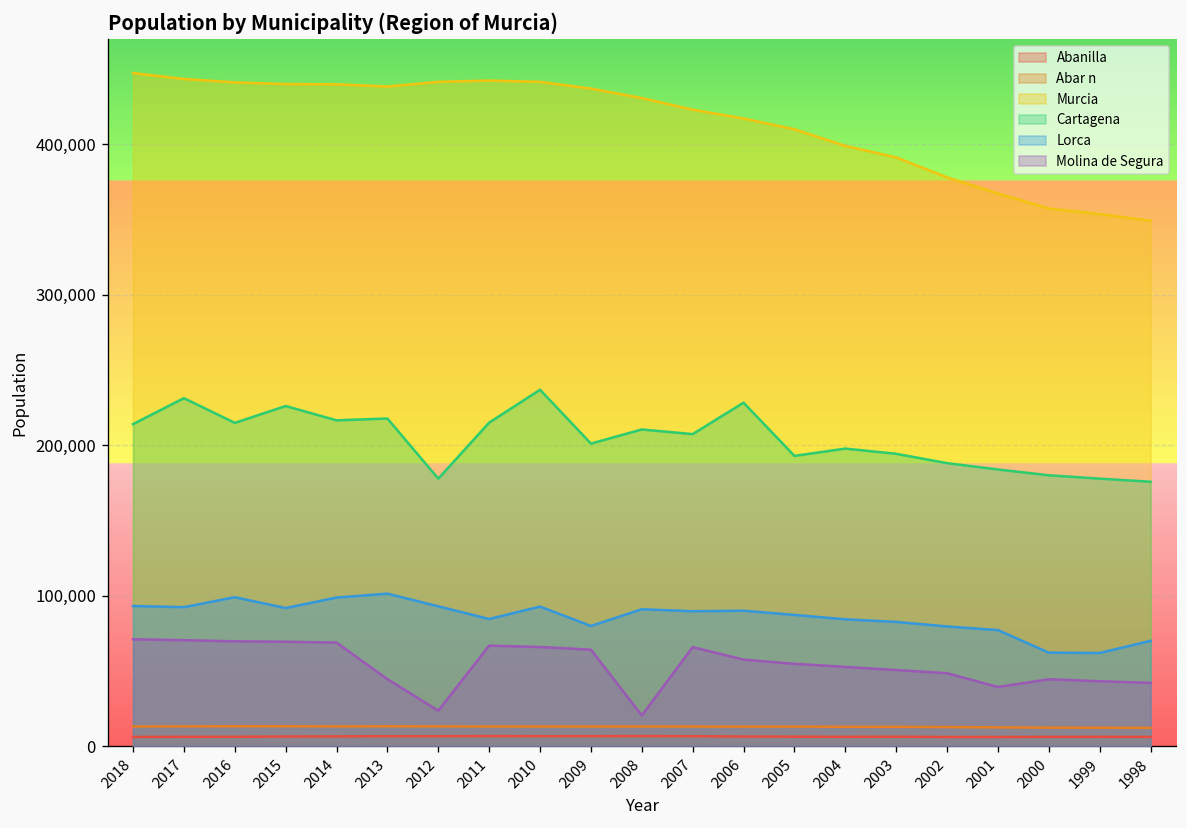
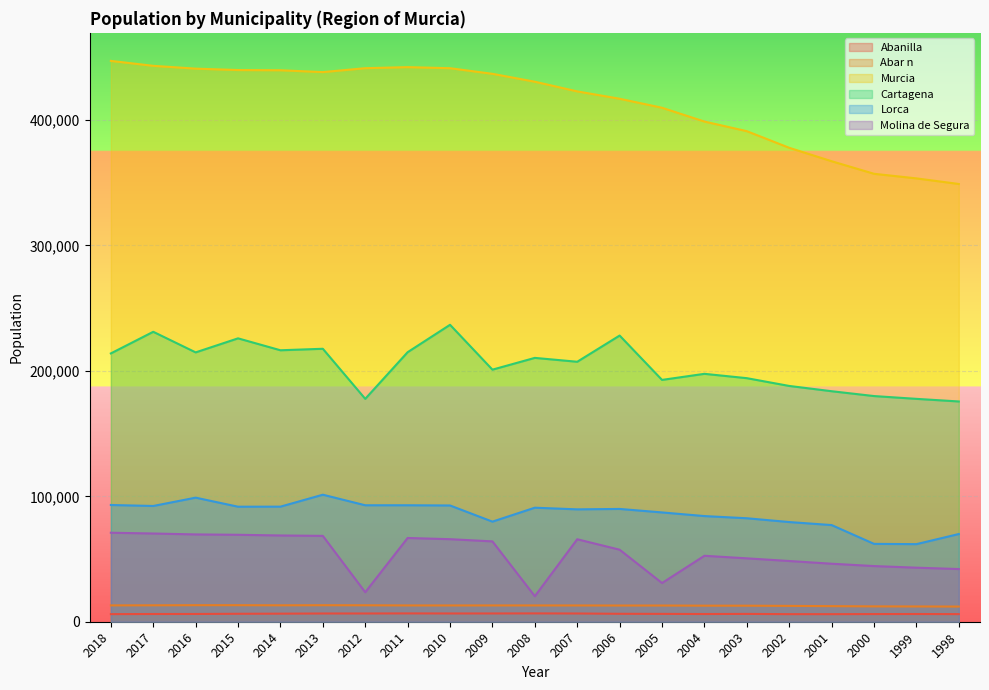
  {
    "Cartagena": {
      "2018": "214,000",
      "2017": "231,000",
      "2016": "215,000",
      "2015": "226,000",
      "2014": "216,000",
      "2013": "218,000",
      "2012": "178,000",
      "2011": "215,000",
      "2010": "237,000",
      "2009": "201,000",
      "2008": "210,000",
      "2007": "207,000",
      "2006": "228,000",
      "2005": "193,000",
      "2004": "198,000",
      "2003": "194,000",
      "2002": "188,000",
      "2001": "184,000",
      "2000": "180,000",
      "1999": "178,000",
      "1998": "176,000"
    },
    "Lorca": {
      "2018": "93,000",
      "2017": "92,000",
      "2016": "99,000",
      "2015": "92,000",
-     "2014": "99,000",
+     "2014": "92,000",
      "2013": "101,000",
      "2012": "93,000",
-     "2011": "84,000",
+     "2011": "93,000",
      "2010": "93,000",
      "2009": "80,000",
      "2008": "91,000",
      "2007": "90,000",
      "2006": "90,000",
      "2005": "87,000",
      "2004": "84,000",
      "2003": "83,000",
      "2002": "79,000",
      "2001": "77,000",
      "2000": "62,000",
      "1999": "62,000",
      "1998": "70,000"
    },
    "Molina de Segura": {
      "2018": "71,000",
      "2017": "70,000",
      "2016": "70,000",
      "2015": "69,000",
      "2014": "69,000",
-     "2013": "44,000",
+     "2013": "68,000",
      "2012": "24,000",
      "2011": "67,000",
      "2010": "66,000",
      "2009": "64,000",
      "2008": "20,000",
      "2007": "66,000",
      "2006": "57,000",
-     "2005": "55,000",
+     "2005": "31,000",
      "2004": "53,000",
      "2003": "51,000",
      "2002": "48,000",
-     "2001": "39,000",
+     "2001": "46,000",
      "2000": "44,000",
      "1999": "43,000",
      "1998": "42,000"
    }
  }
